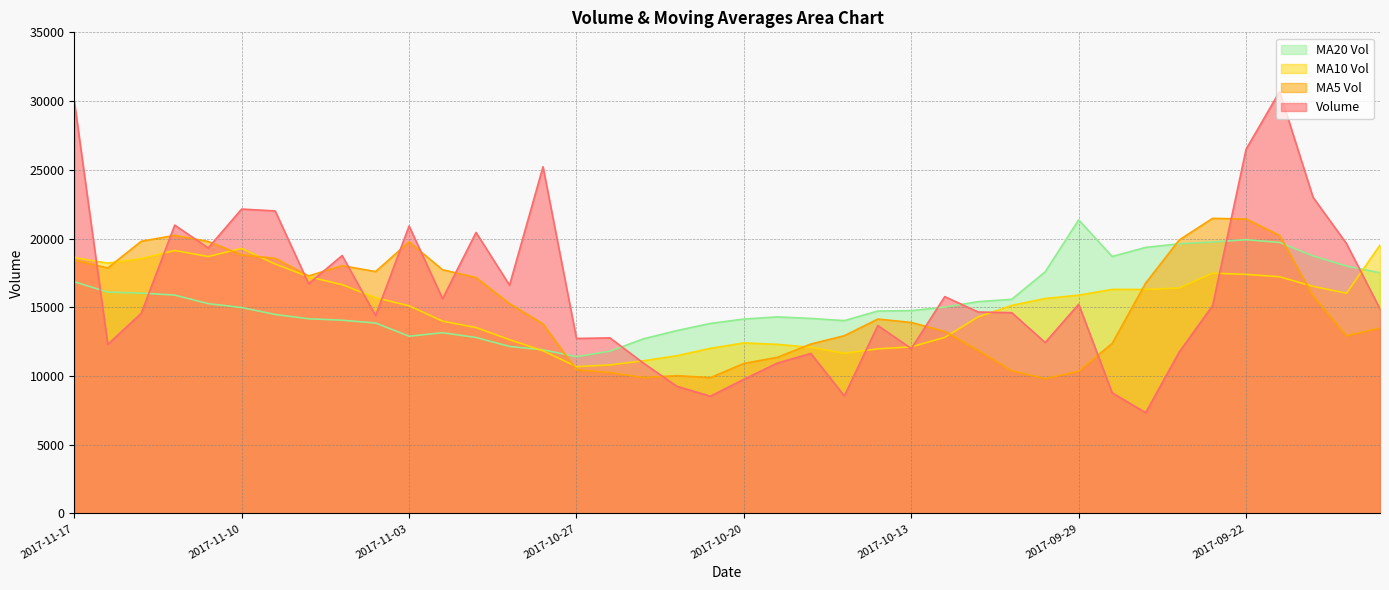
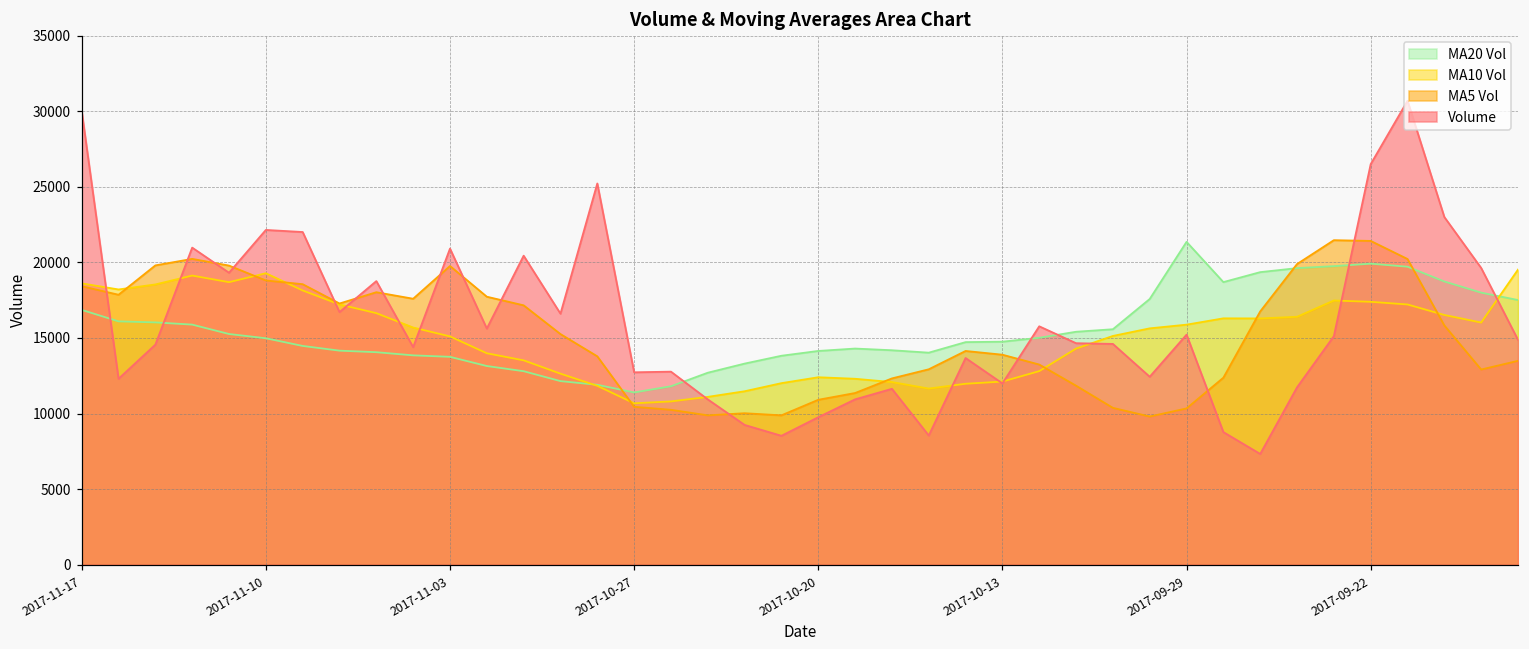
  {
    "MA20 Vol": {
      "2017-11-17": 16900,
      "2017-11-10": 15000,
-     "2017-11-03": 12900,
+     "2017-11-03": 13800,
      "2017-10-27": 11400,
      "2017-10-20": 14100,
      "2017-10-13": 14800,
      "2017-09-29": 21400,
      "2017-09-22": 19900
    },
    "Volume": {
      "2017-11-17": 30000,
      "2017-11-10": 22100,
      "2017-11-03": 20900,
      "2017-10-27": 12700,
      "2017-10-20": 9800,
      "2017-09-29": 15200,
      "2017-09-22": 26500
    }
  }
